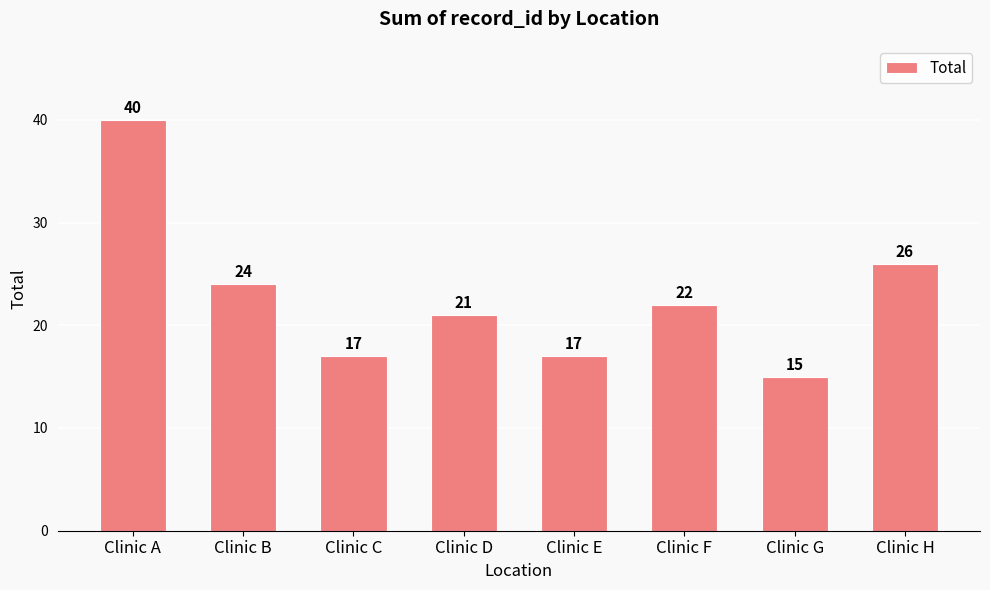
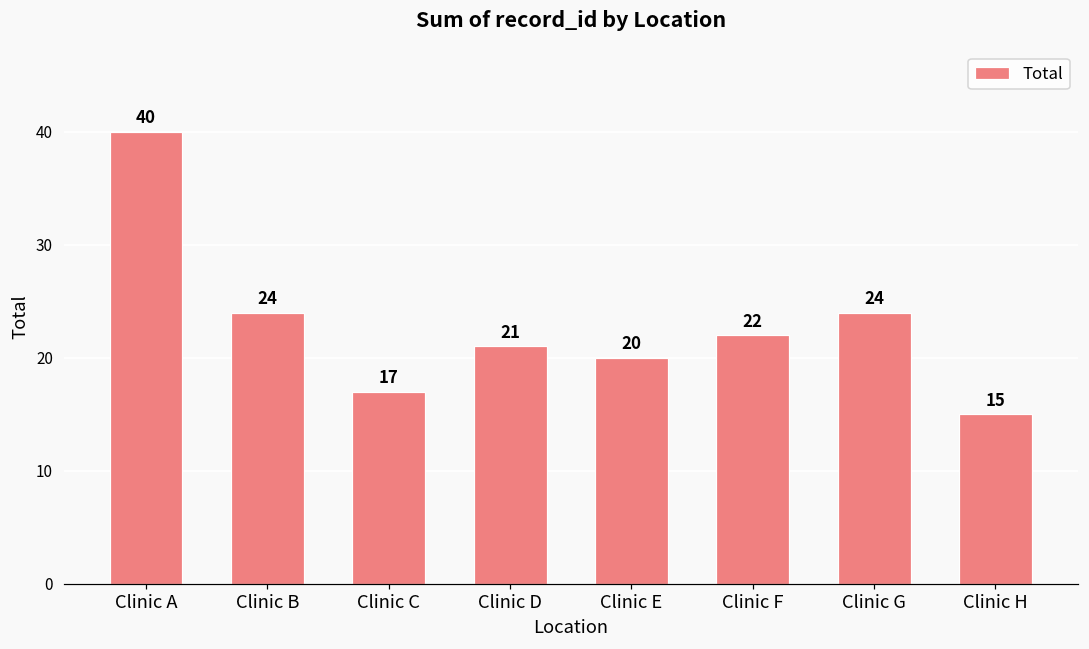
  {
    "Clinic A": 40,
    "Clinic B": 24,
    "Clinic C": 17,
    "Clinic D": 21,
-   "Clinic E": 17,
+   "Clinic E": 20,
    "Clinic F": 22,
-   "Clinic G": 15,
-   "Clinic H": 26
+   "Clinic G": 24,
+   "Clinic H": 15
  }
